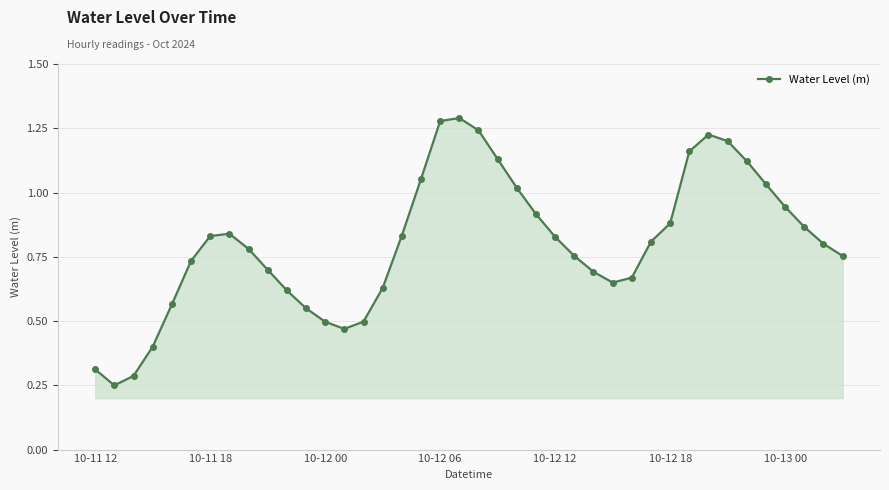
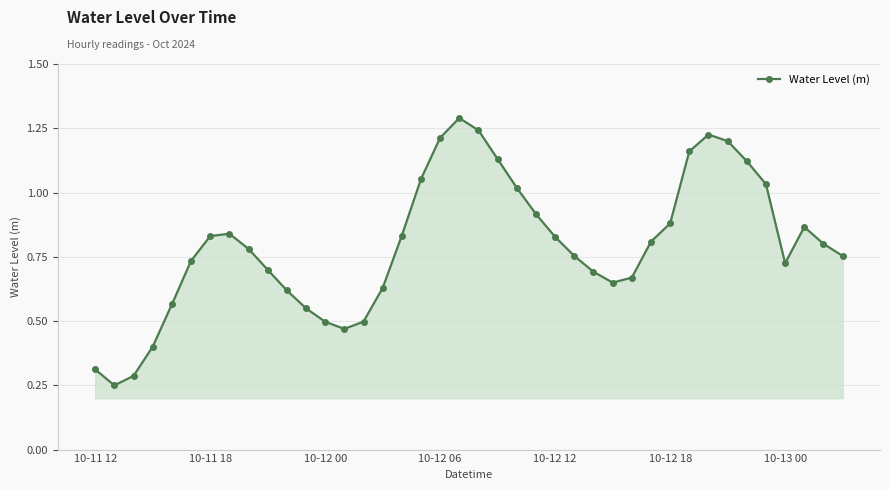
  {
    "10-11 12": 0.31,
    "10-11 18": 0.83,
    "10-12 00": 0.50,
-   "10-12 06": 1.28,
+   "10-12 06": 1.21,
    "10-12 12": 0.83,
    "10-12 18": 0.88,
-   "10-13 00": 0.94
+   "10-13 00": 0.72
  }
